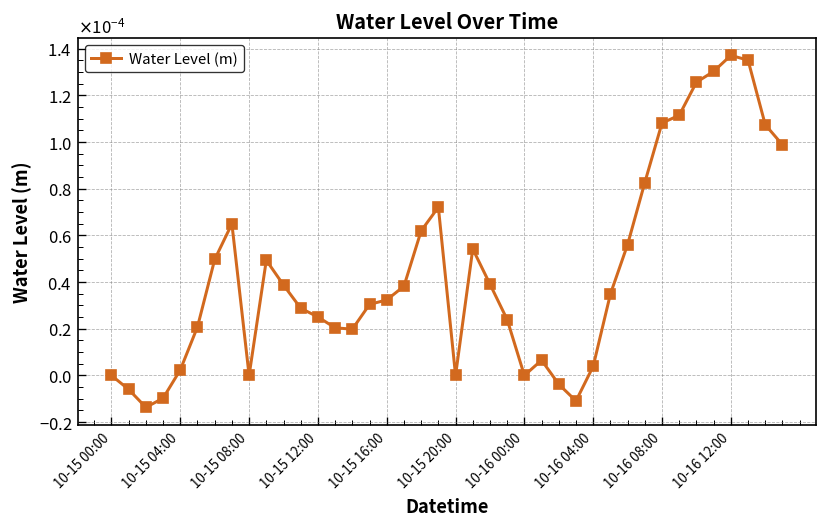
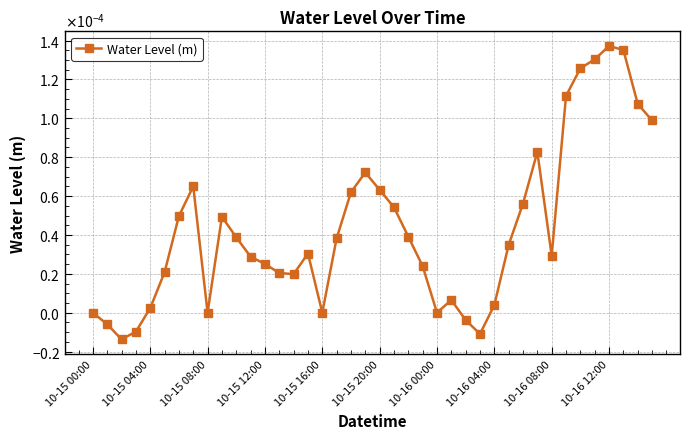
  {
    "10-15 00:00": 0.000000,
    "10-15 04:00": 0.000002,
    "10-15 08:00": 0.000000,
    "10-15 12:00": 0.000025,
-   "10-15 16:00": 0.00003,
-   "10-15 20:00": 0.0000,
+   "10-15 16:00": 0.00000,
+   "10-15 20:00": 0.0001,
    "10-16 00:00": 0.000000,
    "10-16 04:00": 0.000004,
-   "10-16 08:00": 0.000108,
+   "10-16 08:00": 0.000029,
    "10-16 12:00": 0.000137
  }
